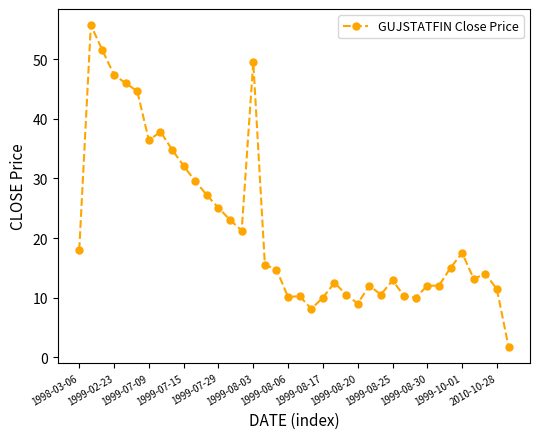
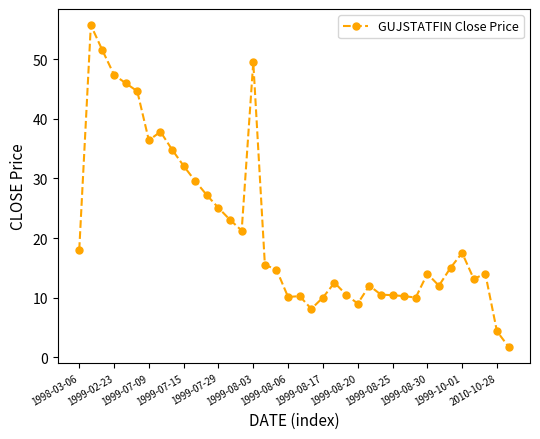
  {
    "1998-03-06": 18,
    "1999-02-23": 47,
    "1999-07-09": 36,
    "1999-07-15": 32,
    "1999-07-29": 25,
    "1999-08-03": 50,
    "1999-08-06": 10,
    "1999-08-17": 10,
    "1999-08-20": 9,
-   "1999-08-25": 13,
-   "1999-08-30": 12,
+   "1999-08-25": 10,
+   "1999-08-30": 14,
    "1999-10-01": 18,
-   "2010-10-28": 11
+   "2010-10-28": 4
  }
